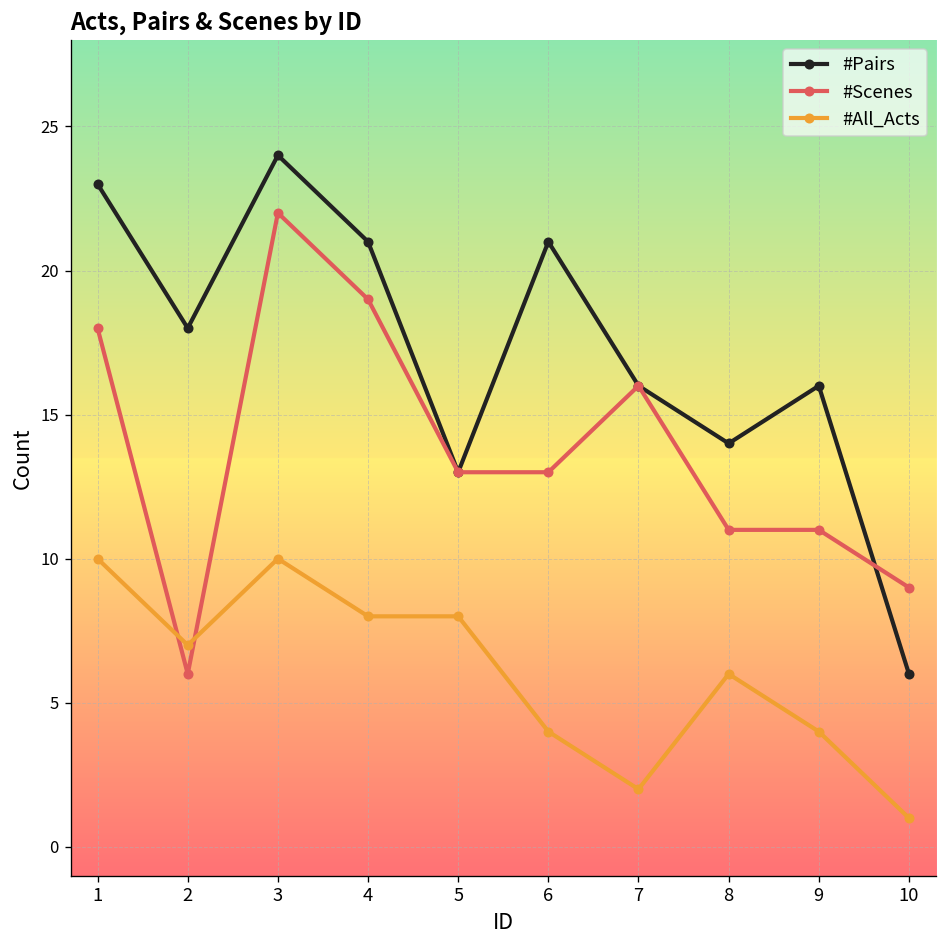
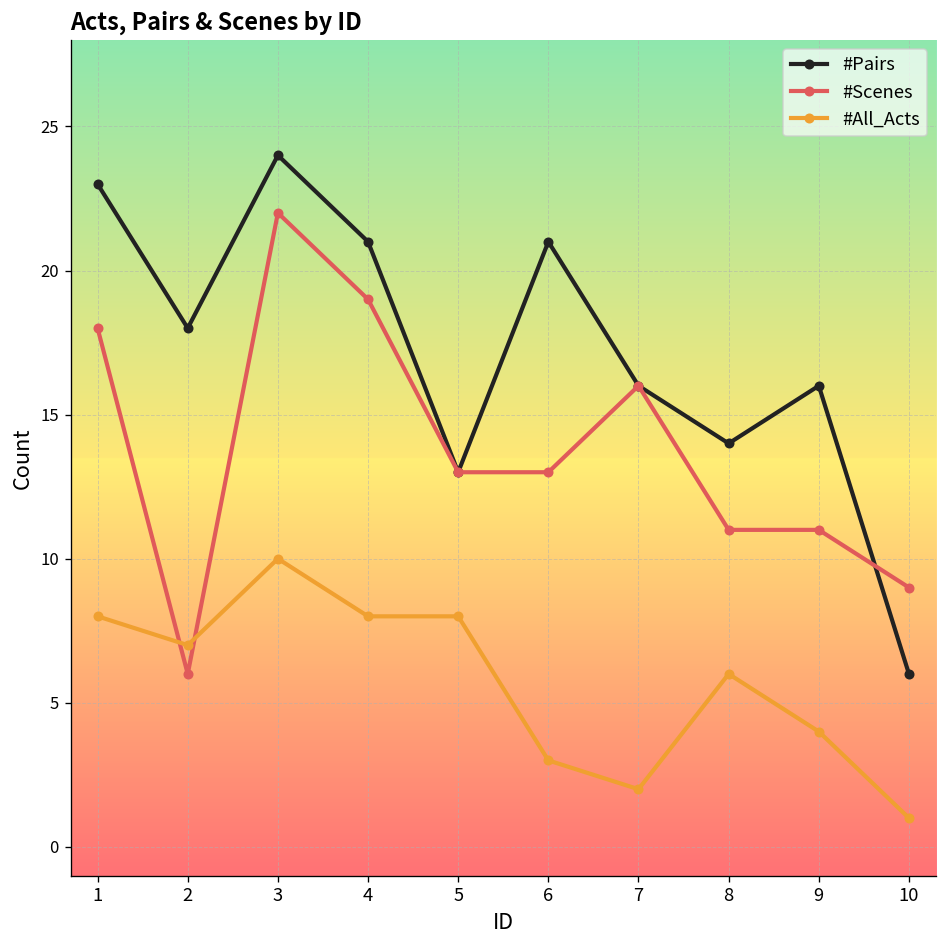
  {
    "#Pairs": {
      "1": 23,
      "2": 18,
      "3": 24,
      "4": 21,
      "6": 21,
      "8": 14,
      "9": 16,
      "10": 6
    },
    "#Scenes": {
      "1": 18,
      "2": 6,
      "3": 22,
      "4": 19,
      "6": 13,
      "8": 11,
      "9": 11,
      "10": 9
    },
    "#All_Acts": {
-     "1": 10,
+     "1": 8,
      "2": 7,
      "3": 10,
      "4": 8,
      "5": 8,
-     "6": 4,
+     "6": 3,
      "7": 2,
      "8": 6,
      "9": 4,
      "10": 1
    }
  }
